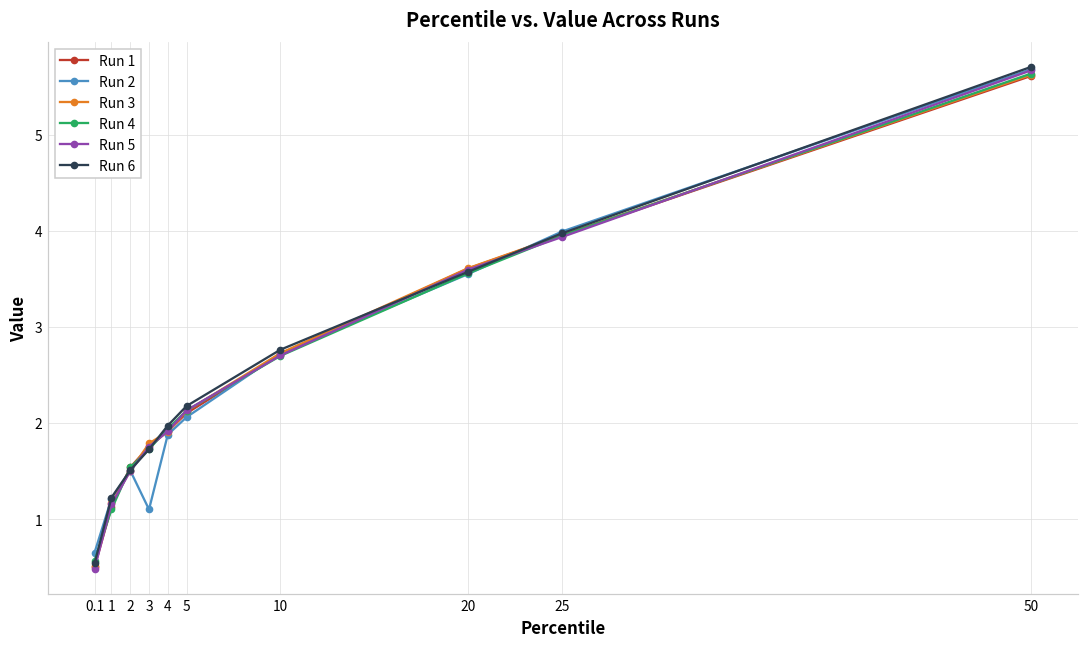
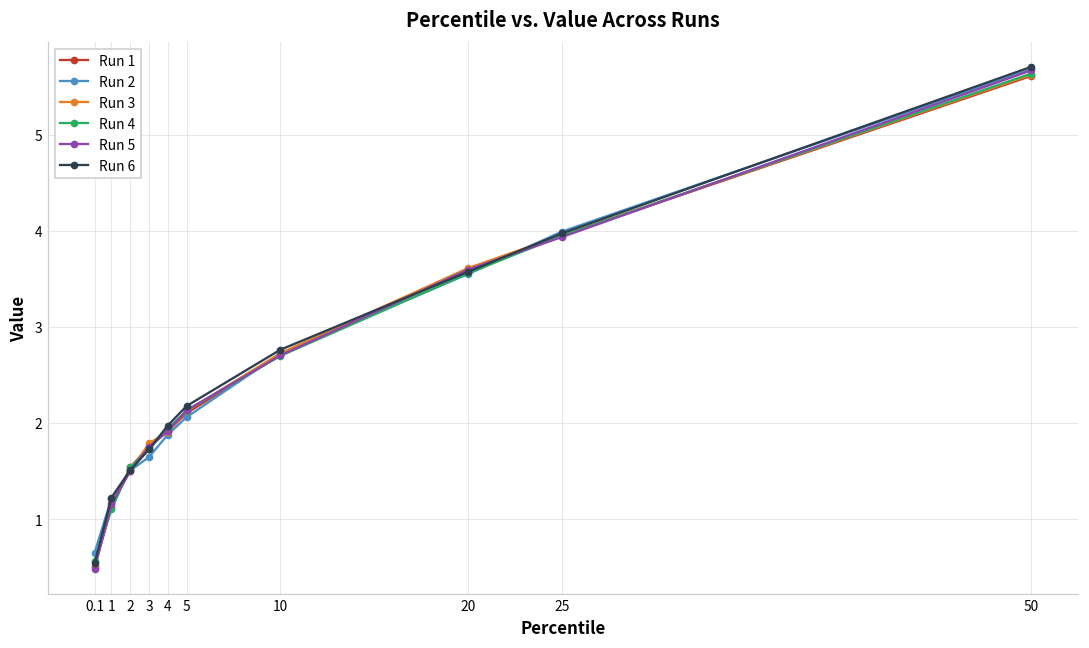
  {
    "Run 2": {
      "0.1": 0.7,
-     "3": 1.1,
+     "3": 1.6,
      "4": 1.9,
      "5": 2.1
    },
    "Run 3": {
      "3": 1.8
    },
    "Run 6": {
      "4": 2.0,
      "5": 2.2,
      "10": 2.8
    }
  }
